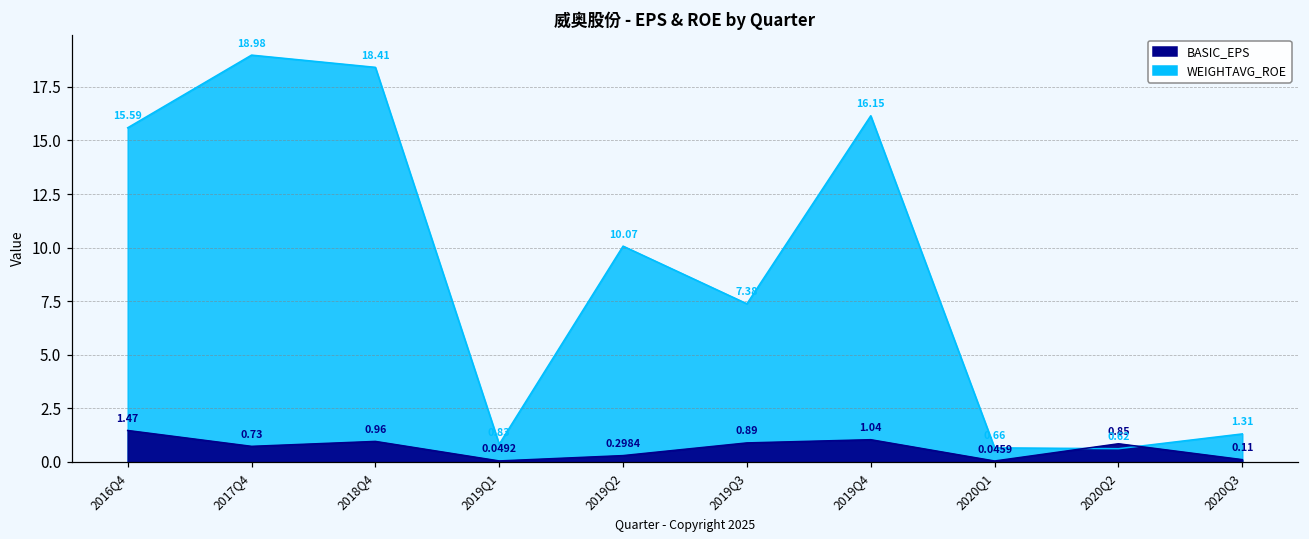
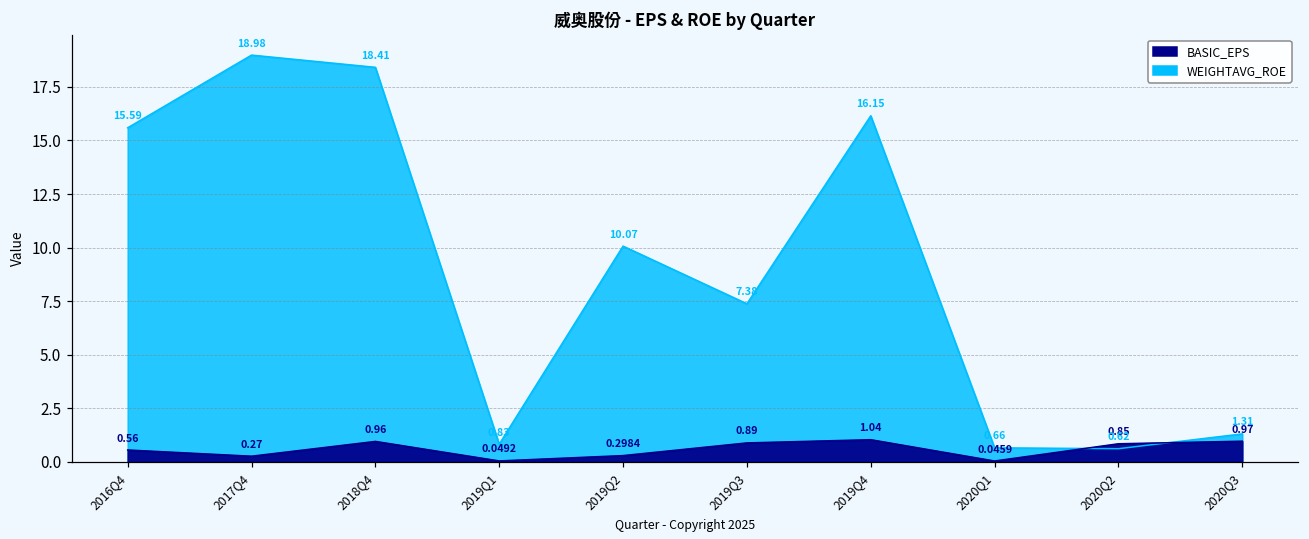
  {
    "WEIGHTAVG_ROE": {
      "2016Q4": 15.59,
      "2017Q4": 18.98,
      "2018Q4": 18.41,
      "2019Q2": 10.07,
      "2019Q3": 7.38,
      "2019Q4": 16.15,
      "2020Q1": 0.66
    },
    "BASIC_EPS": {
-     "2016Q4": 1.47,
-     "2017Q4": 0.73,
+     "2016Q4": 0.56,
+     "2017Q4": 0.27,
      "2018Q4": 0.96,
      "2019Q2": 0.2984,
      "2019Q3": 0.89,
      "2019Q4": 1.04,
-     "2020Q3": 0.11
+     "2020Q3": 0.97
    }
  }
